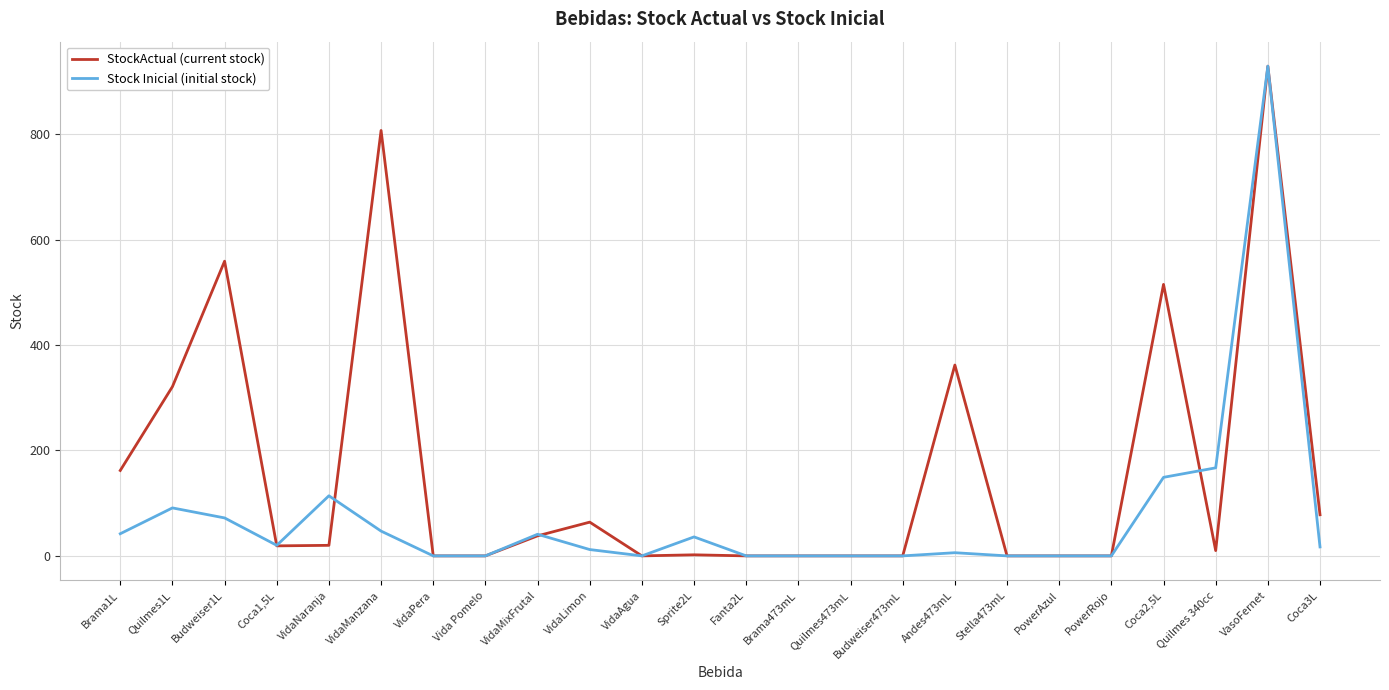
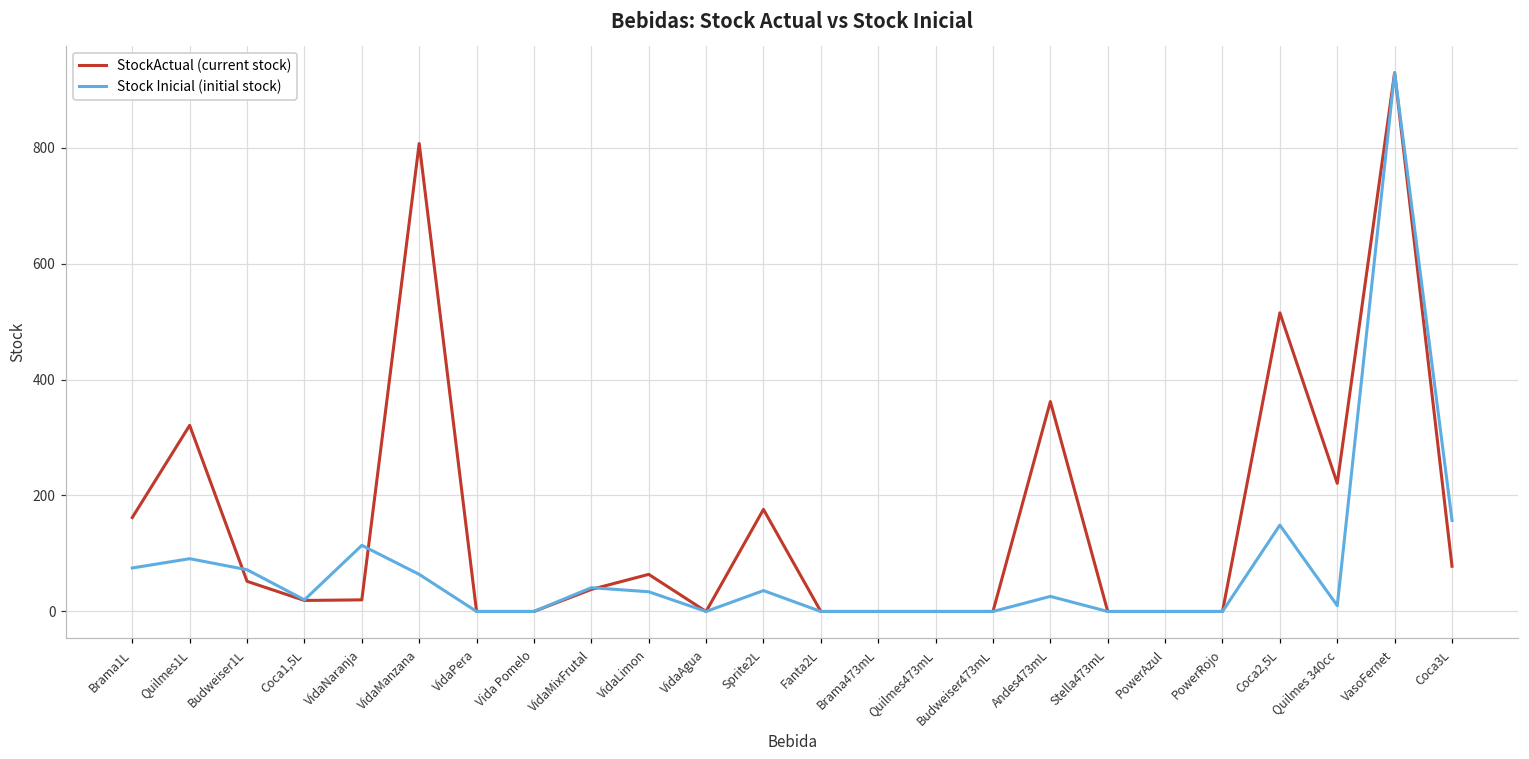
  {
    "StockActual (current stock)": {
      "Brama1L": 160,
      "Quilmes1L": 320,
-     "Budweiser1L": 560,
+     "Budweiser1L": 50,
      "VidaNaranja": 20,
      "VidaManzana": 810,
      "VidaLimon": 60,
-     "Sprite2L": 0,
+     "Sprite2L": 180,
      "Andes473mL": 360,
      "Coca2,5L": 520,
-     "Quilmes 340cc": 10,
+     "Quilmes 340cc": 220,
      "Coca3L": 80
    },
    "Stock Inicial (initial stock)": {
-     "Brama1L": 40,
+     "Brama1L": 80,
      "Quilmes1L": 90,
      "Budweiser1L": 70,
      "VidaNaranja": 110,
-     "VidaManzana": 50,
-     "VidaLimon": 10,
+     "VidaManzana": 60,
+     "VidaLimon": 30,
      "Sprite2L": 40,
-     "Andes473mL": 10,
+     "Andes473mL": 30,
      "Coca2,5L": 150,
-     "Quilmes 340cc": 170,
-     "Coca3L": 20
+     "Quilmes 340cc": 10,
+     "Coca3L": 160
    }
  }
